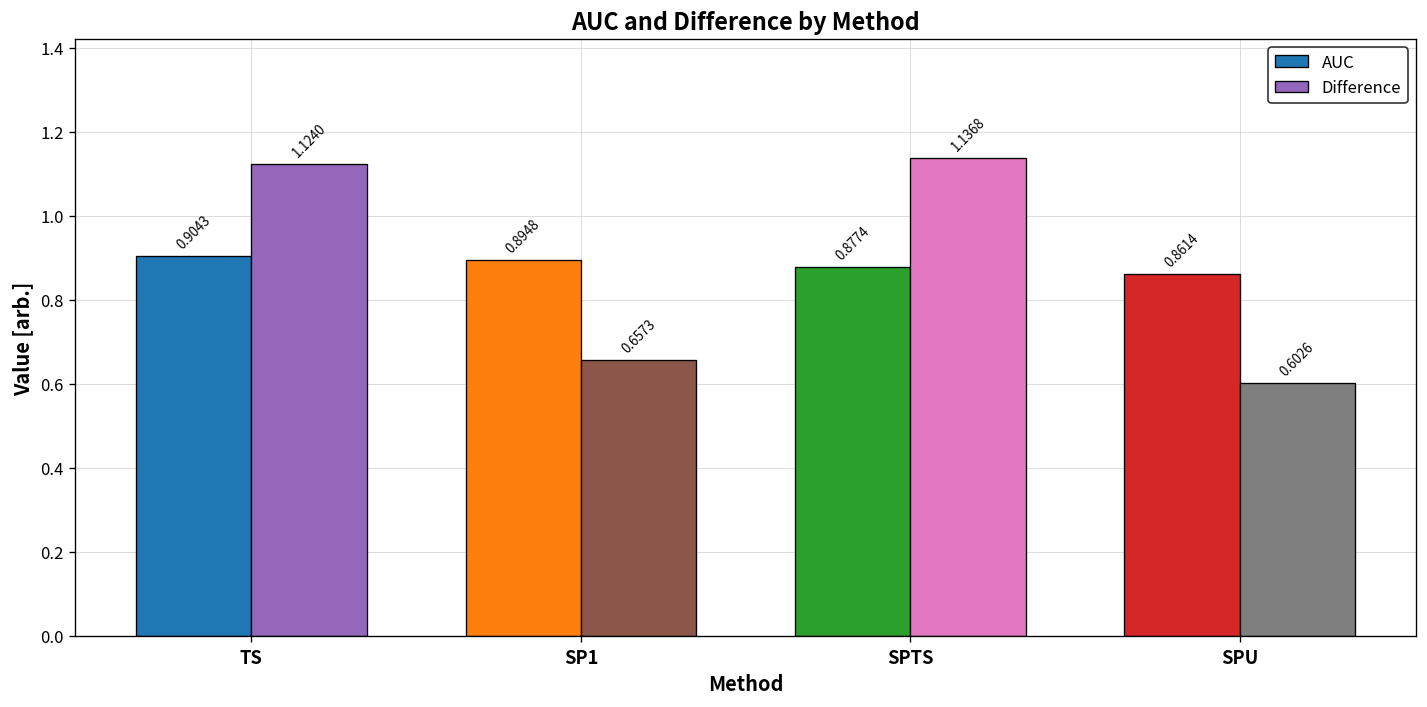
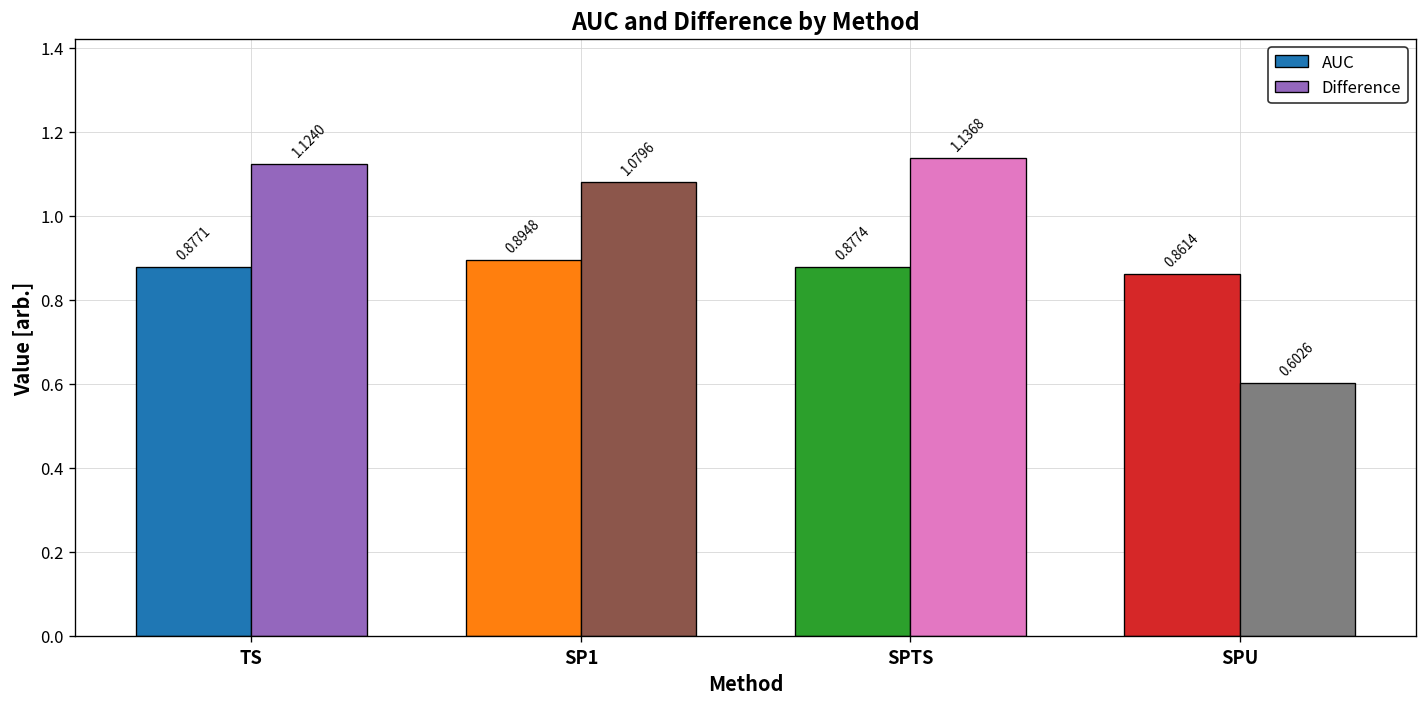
  {
    "AUC": {
-     "TS": 0.9043,
+     "TS": 0.8771,
      "SP1": 0.8948,
      "SPTS": 0.8774,
      "SPU": 0.8614
    },
    "Difference": {
      "TS": 1.1240,
-     "SP1": 0.6573,
+     "SP1": 1.0796,
      "SPTS": 1.1368,
      "SPU": 0.6026
    }
  }
